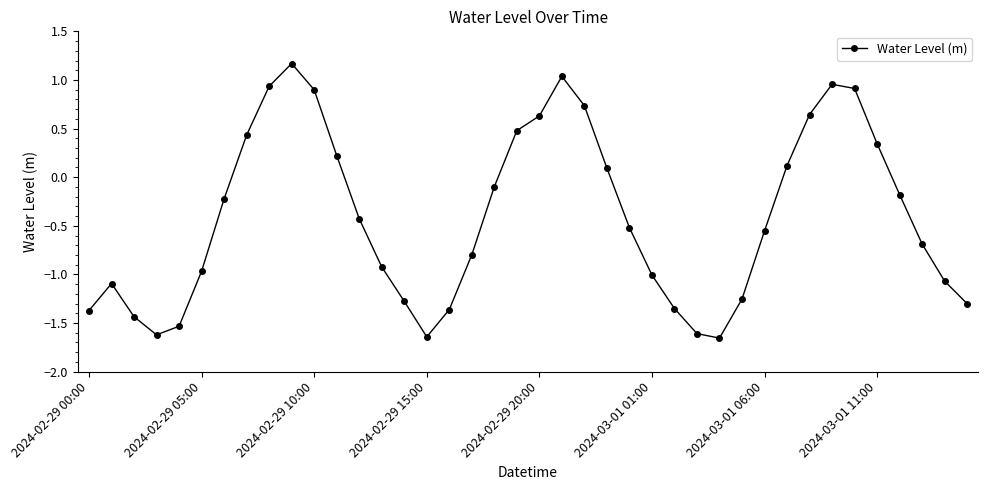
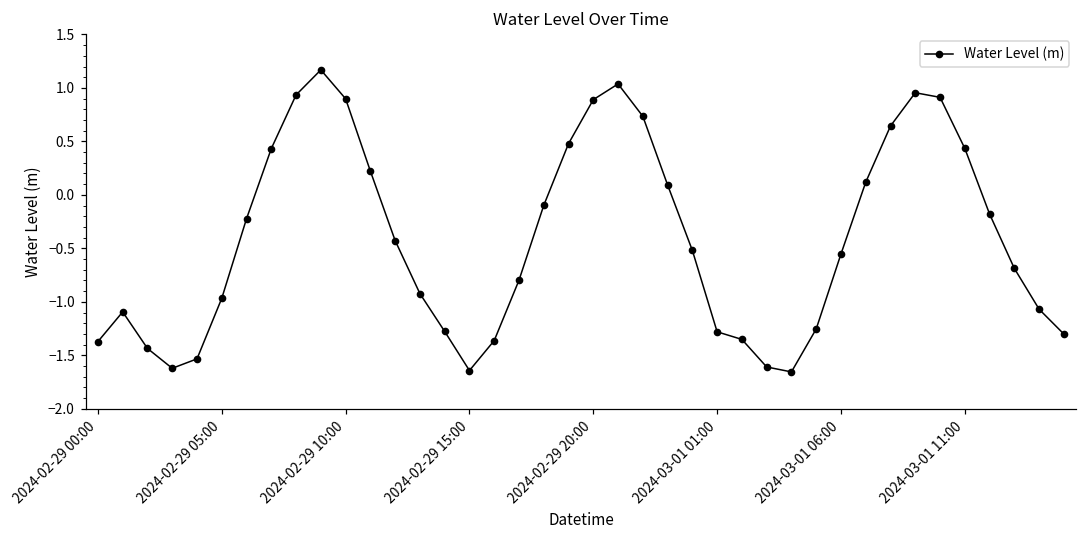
  {
    "2024-02-29 00:00": -1.4,
    "2024-02-29 05:00": -1.0,
    "2024-02-29 10:00": 0.9,
    "2024-02-29 15:00": -1.6,
-   "2024-02-29 20:00": 0.6,
-   "2024-03-01 01:00": -1.0,
+   "2024-02-29 20:00": 0.9,
+   "2024-03-01 01:00": -1.3,
    "2024-03-01 06:00": -0.6,
-   "2024-03-01 11:00": 0.3
+   "2024-03-01 11:00": 0.4
  }
